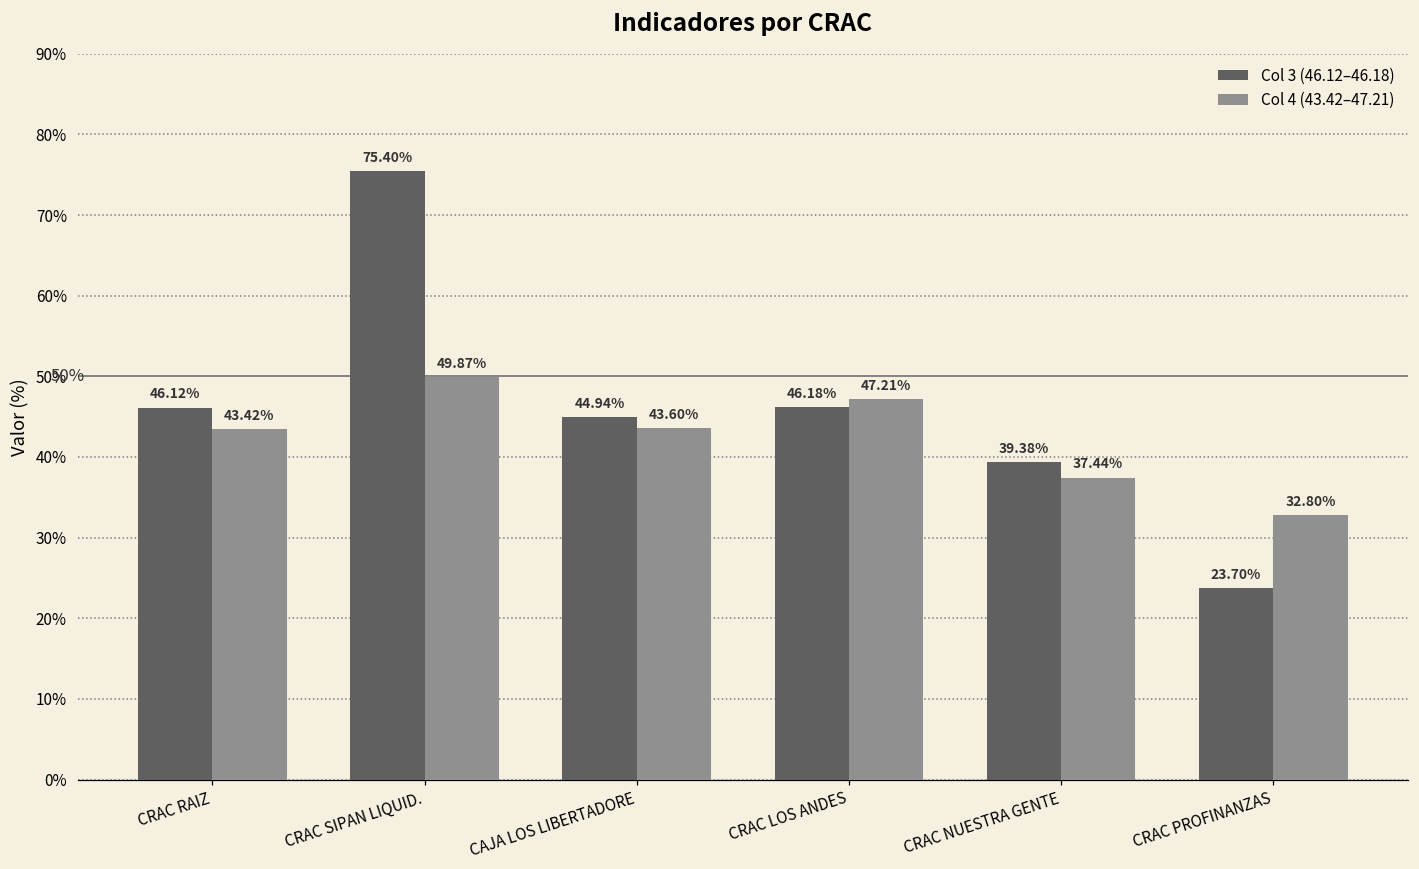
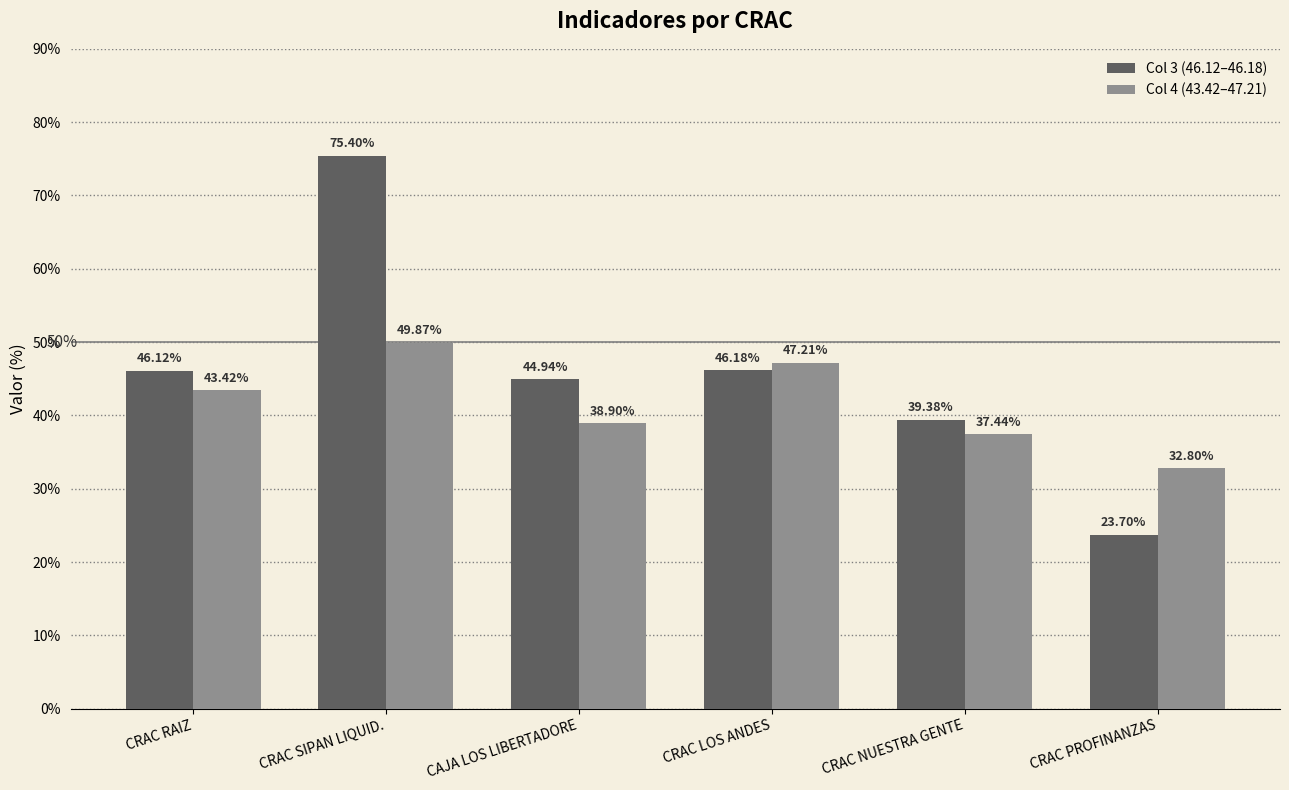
  {
    "Col 3 (46.12–46.18)": {
      "CRAC RAIZ": "46.12%",
      "CRAC SIPAN LIQUID.": "75.40%",
      "CAJA LOS LIBERTADORE": "44.94%",
      "CRAC LOS ANDES": "46.18%",
      "CRAC NUESTRA GENTE": "39.38%",
      "CRAC PROFINANZAS": "23.70%"
    },
    "Col 4 (43.42–47.21)": {
      "CRAC RAIZ": "43.42%",
      "CRAC SIPAN LIQUID.": "49.87%",
-     "CAJA LOS LIBERTADORE": "43.60%",
+     "CAJA LOS LIBERTADORE": "38.90%",
      "CRAC LOS ANDES": "47.21%",
      "CRAC NUESTRA GENTE": "37.44%",
      "CRAC PROFINANZAS": "32.80%"
    }
  }
